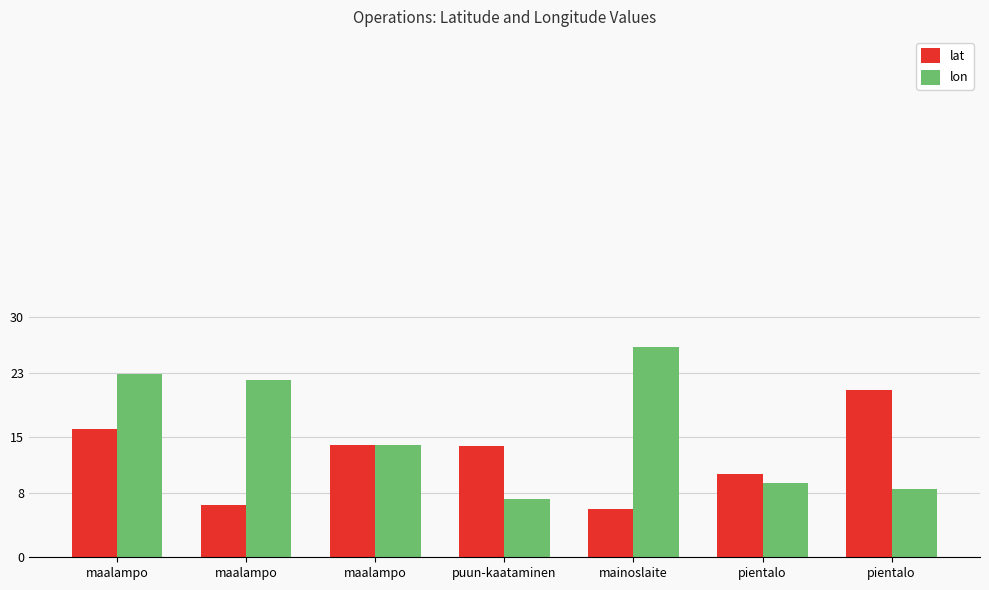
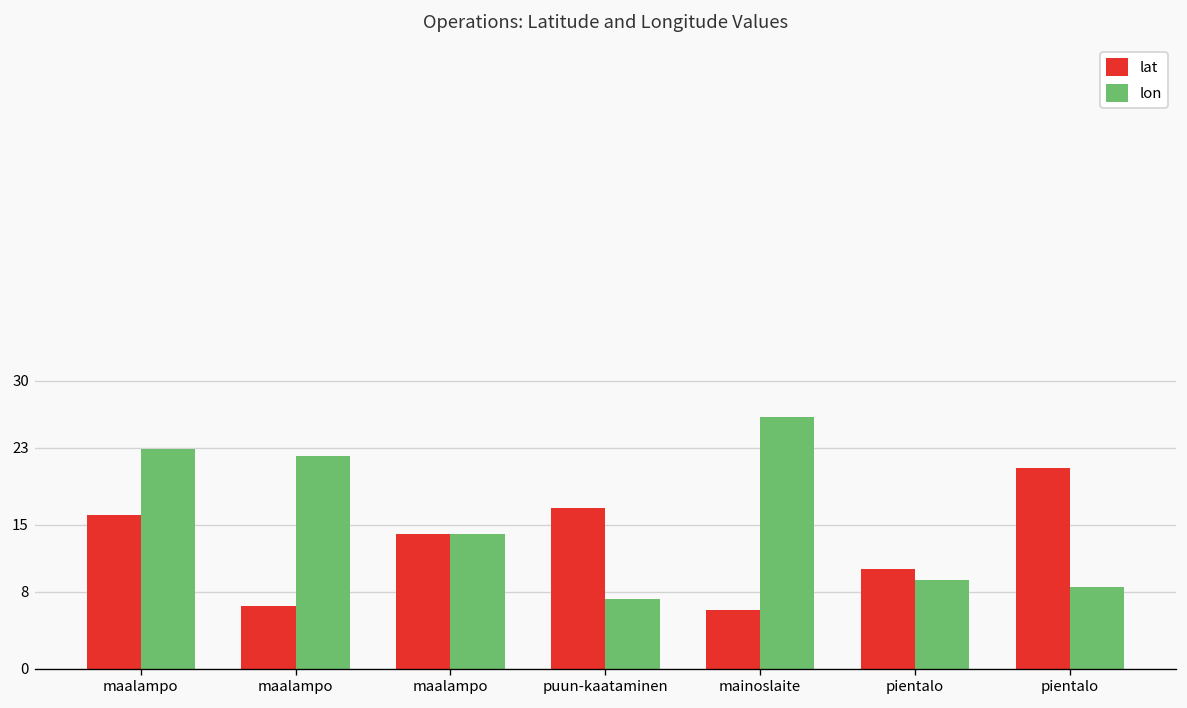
  {
    "lat": {
-     "puun-kaataminen": 14,
+     "puun-kaataminen": 17,
      "mainoslaite": 6
    },
    "lon": {
      "puun-kaataminen": 7,
      "mainoslaite": 26
    }
  }
